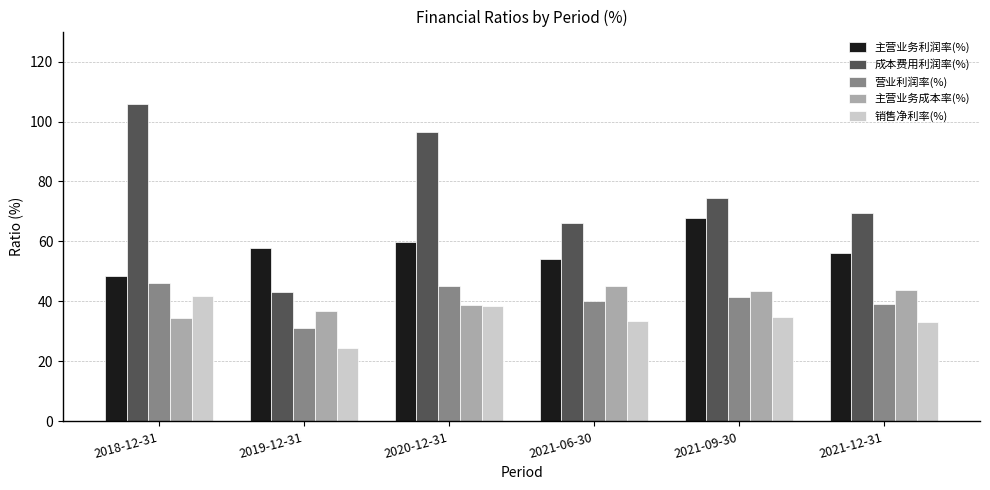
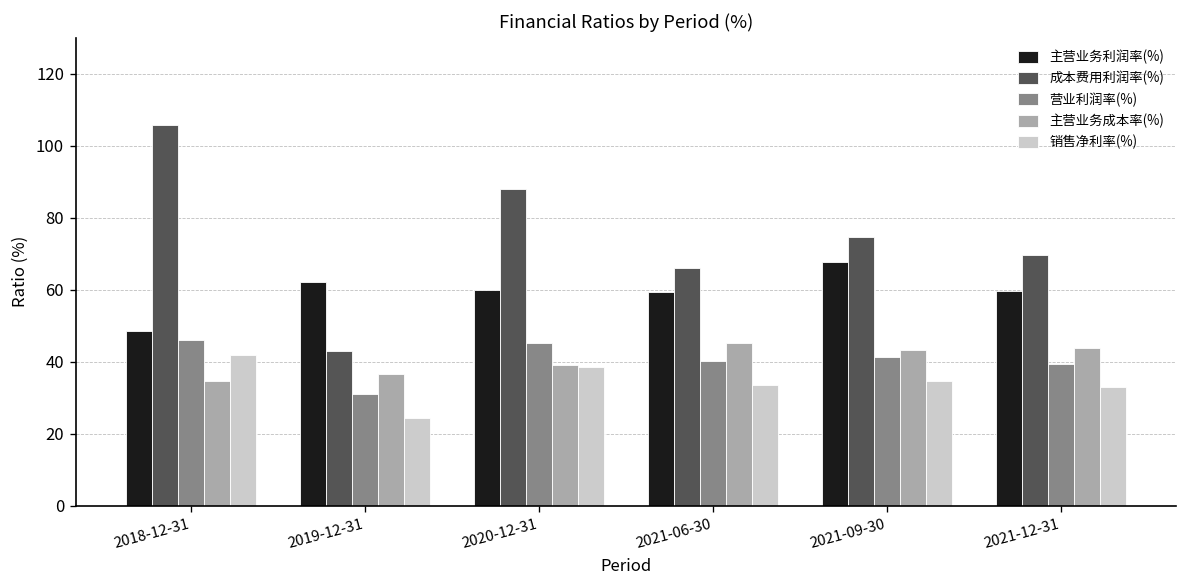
  {
    "主营业务利润率(%)": {
      "2018-12-31": 48,
-     "2019-12-31": 58,
+     "2019-12-31": 62,
      "2020-12-31": 60,
-     "2021-06-30": 54,
+     "2021-06-30": 59,
      "2021-09-30": 68,
-     "2021-12-31": 56
+     "2021-12-31": 60
    },
    "成本费用利润率(%)": {
      "2018-12-31": 106,
      "2019-12-31": 43,
-     "2020-12-31": 97,
+     "2020-12-31": 88,
      "2021-06-30": 66,
      "2021-09-30": 75,
      "2021-12-31": 70
    }
  }
